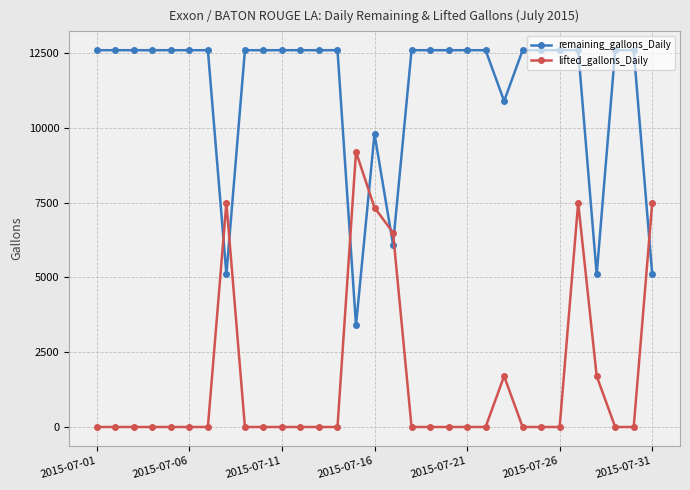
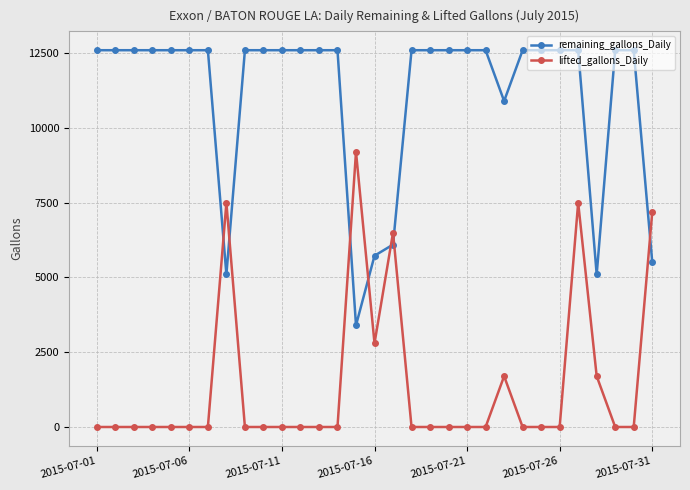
  {
    "remaining_gallons_Daily": {
      "2015-07-01": 12600,
      "2015-07-06": 12600,
      "2015-07-11": 12600,
-     "2015-07-16": 9800,
+     "2015-07-16": 5700,
      "2015-07-21": 12600,
-     "2015-07-31": 5100
+     "2015-07-31": 5500
    },
    "lifted_gallons_Daily": {
      "2015-07-01": 0,
      "2015-07-06": 0,
      "2015-07-11": 0,
-     "2015-07-16": 7300,
+     "2015-07-16": 2800,
      "2015-07-21": 0,
      "2015-07-26": 0,
-     "2015-07-31": 7500
+     "2015-07-31": 7200
    }
  }
